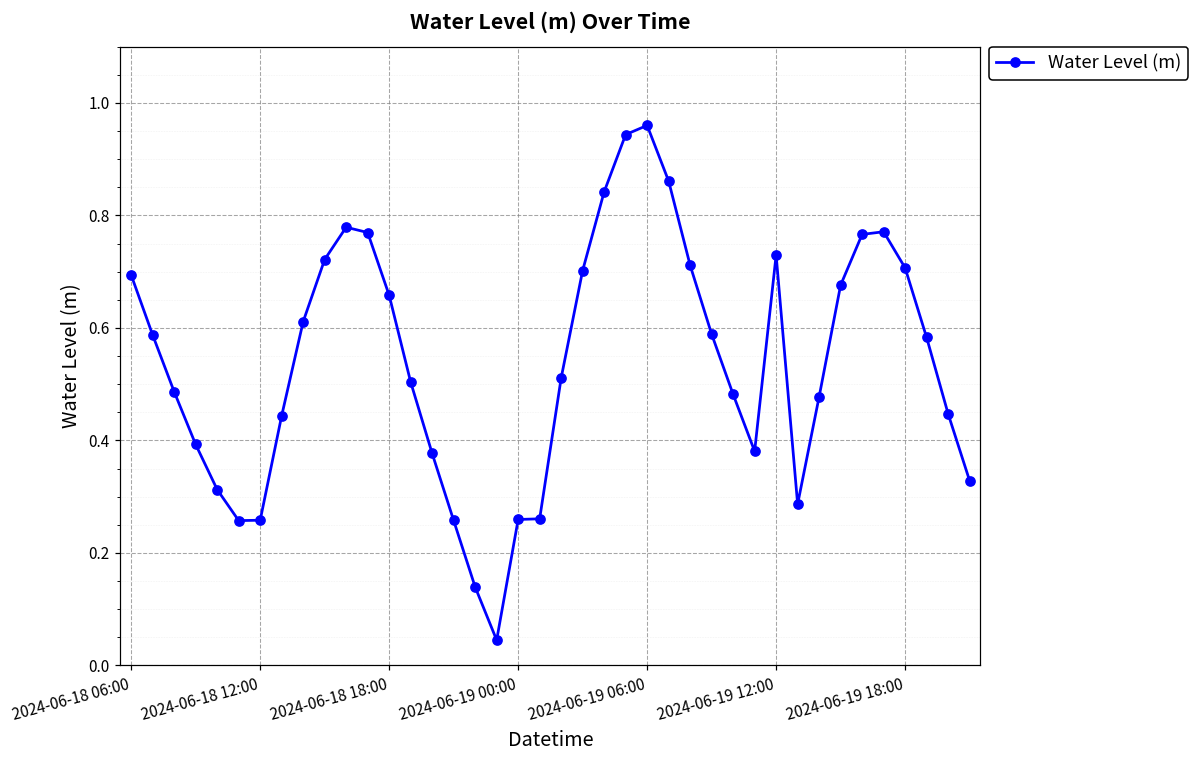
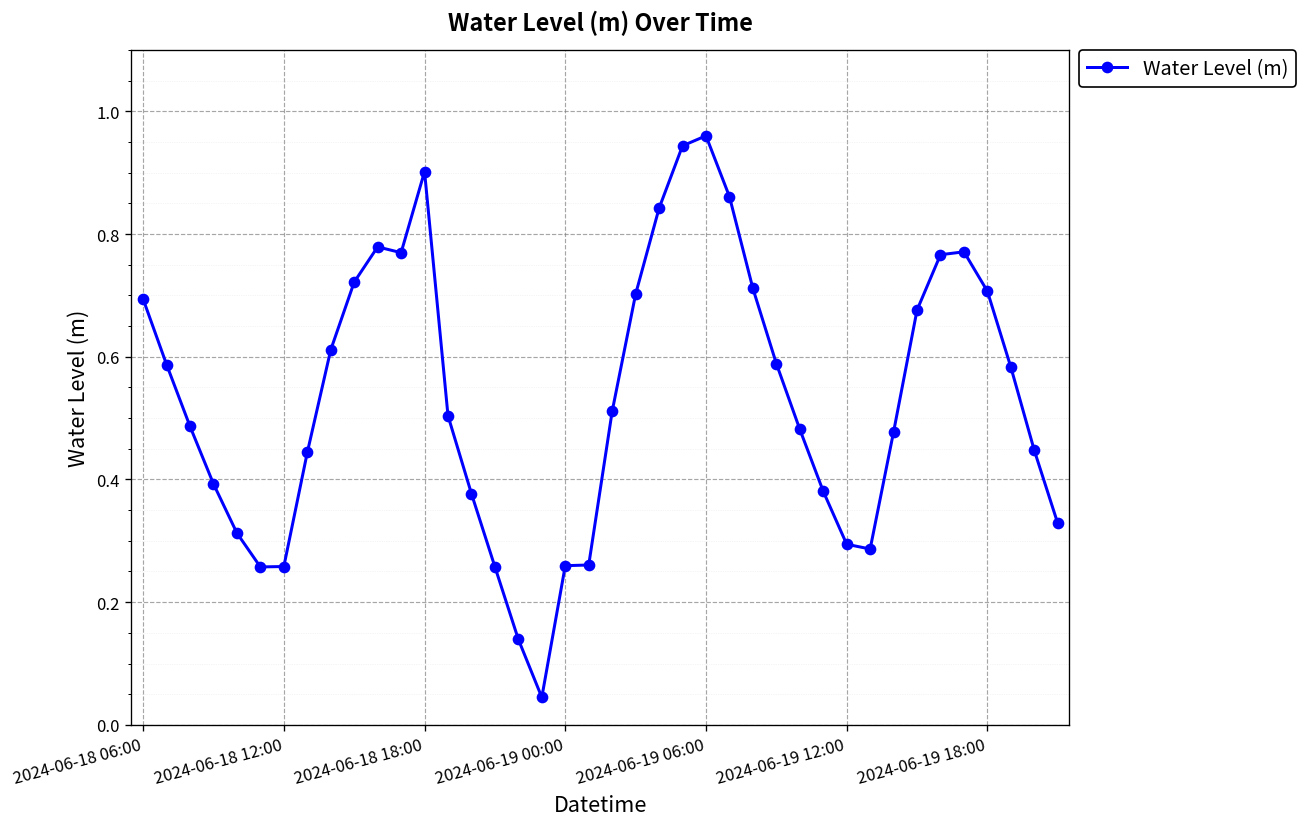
  {
    "2024-06-18 06:00": 0.69,
    "2024-06-18 12:00": 0.26,
-   "2024-06-18 18:00": 0.66,
+   "2024-06-18 18:00": 0.90,
    "2024-06-19 00:00": 0.26,
    "2024-06-19 06:00": 0.96,
-   "2024-06-19 12:00": 0.73,
+   "2024-06-19 12:00": 0.29,
    "2024-06-19 18:00": 0.71
  }
